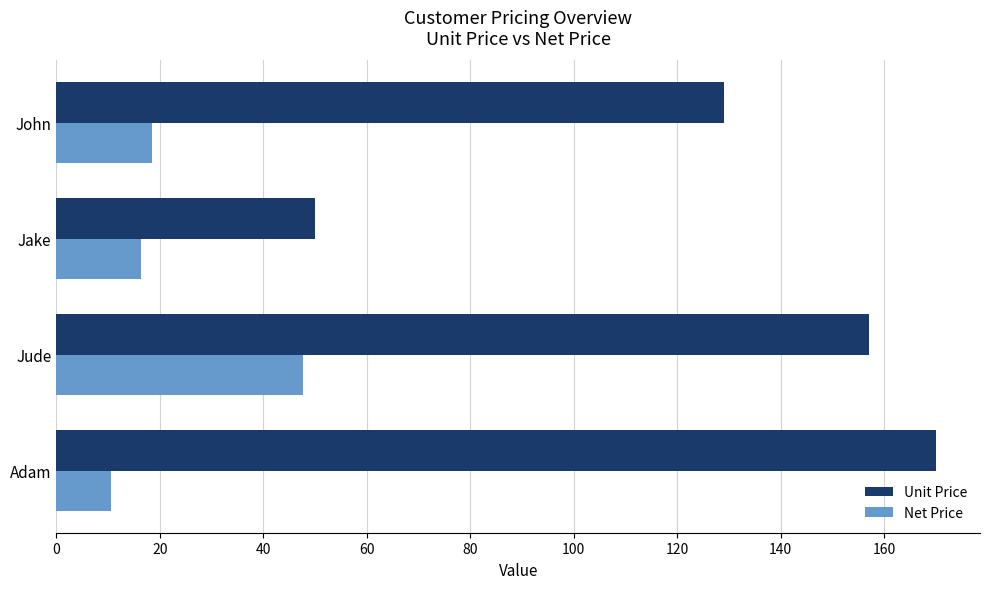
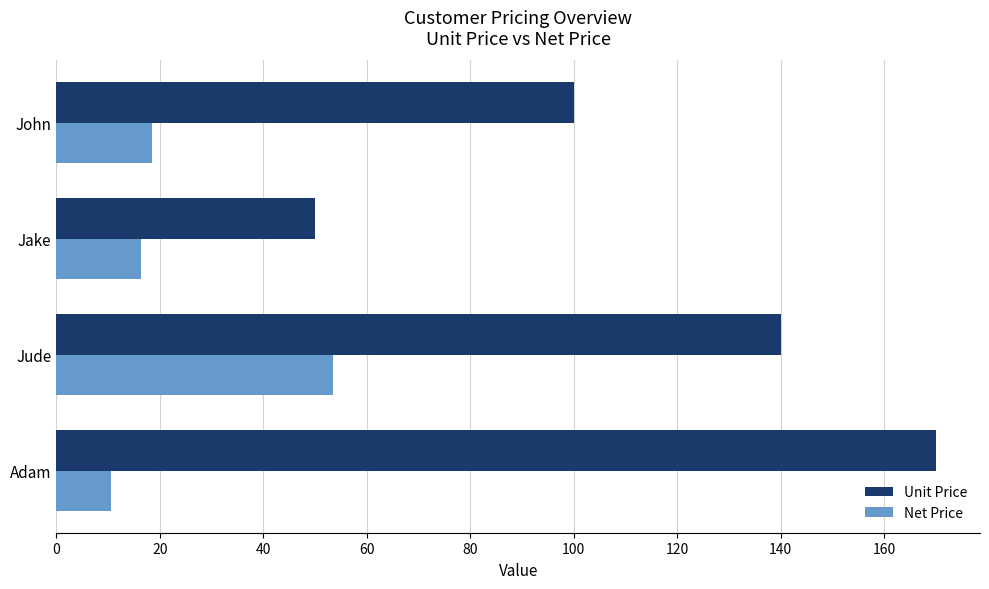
  {
    "Unit Price": {
-     "John": 129,
+     "John": 100,
      "Jake": 50,
-     "Jude": 157,
+     "Jude": 140,
      "Adam": 170
    },
    "Net Price": {
      "John": 19,
      "Jake": 16,
-     "Jude": 48,
+     "Jude": 53,
      "Adam": 10
    }
  }
